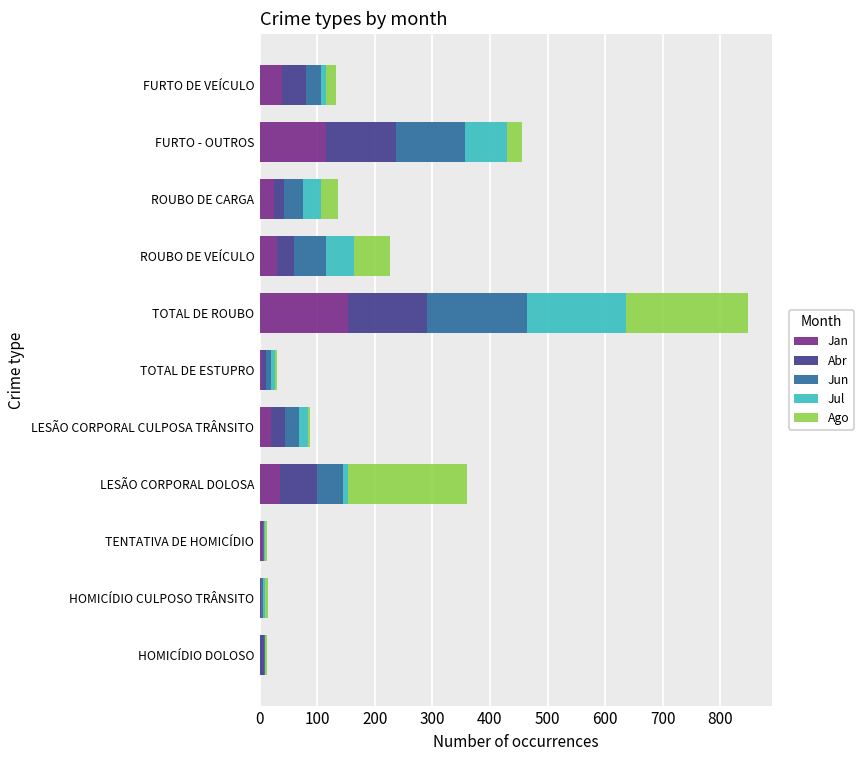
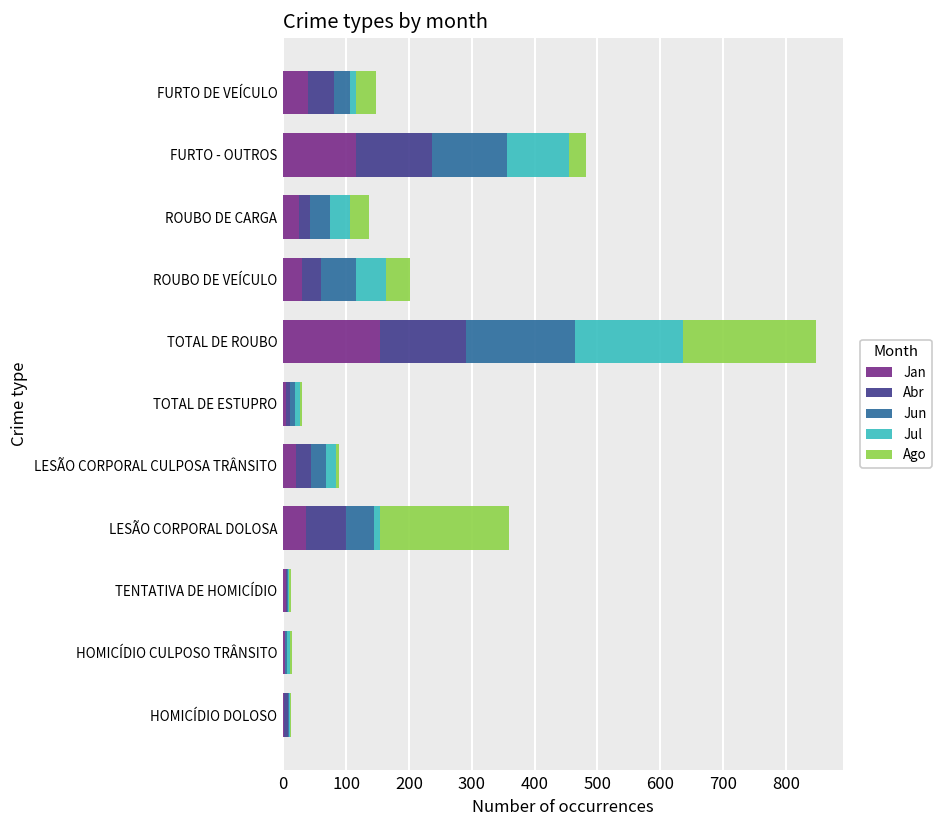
  {
    "Jul": {
      "FURTO DE VEÍCULO": 10,
-     "FURTO - OUTROS": 70,
+     "FURTO - OUTROS": 100,
      "ROUBO DE CARGA": 30,
      "ROUBO DE VEÍCULO": 50,
      "TOTAL DE ROUBO": 170,
      "TOTAL DE ESTUPRO": 10,
      "LESÃO CORPORAL CULPOSA TRÂNSITO": 20,
      "LESÃO CORPORAL DOLOSA": 10
    },
    "Ago": {
-     "FURTO DE VEÍCULO": 20,
+     "FURTO DE VEÍCULO": 30,
      "FURTO - OUTROS": 30,
      "ROUBO DE CARGA": 30,
-     "ROUBO DE VEÍCULO": 60,
+     "ROUBO DE VEÍCULO": 40,
      "TOTAL DE ROUBO": 210,
      "LESÃO CORPORAL DOLOSA": 210
    }
  }
